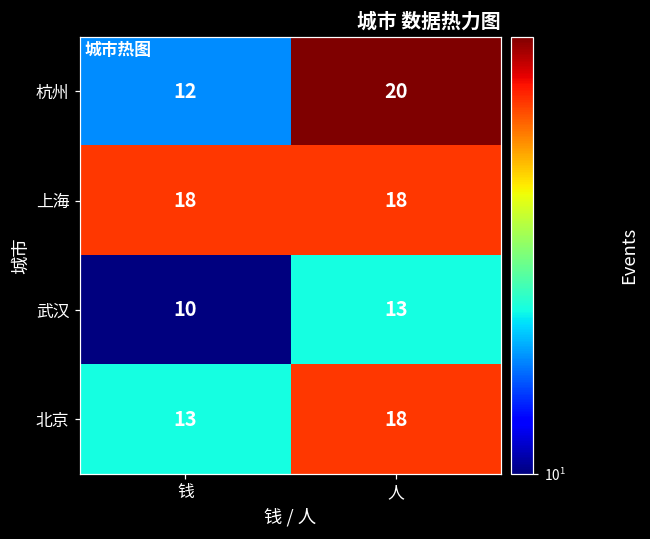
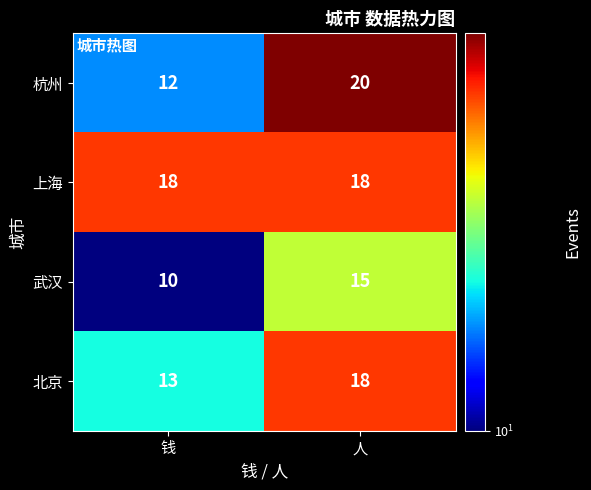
  {
    "杭州": {
      "人": 20
    },
    "上海": {
      "钱": 18,
      "人": 18
    },
    "武汉": {
      "钱": 10,
-     "人": 13
+     "人": 15
    },
    "北京": {
      "钱": 13,
      "人": 18
    }
  }
